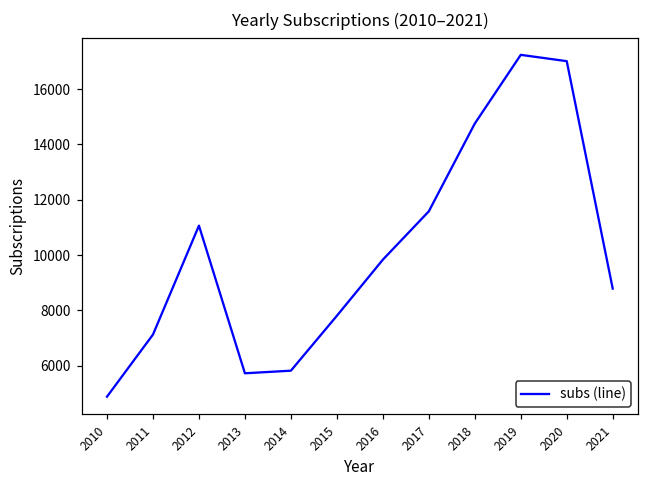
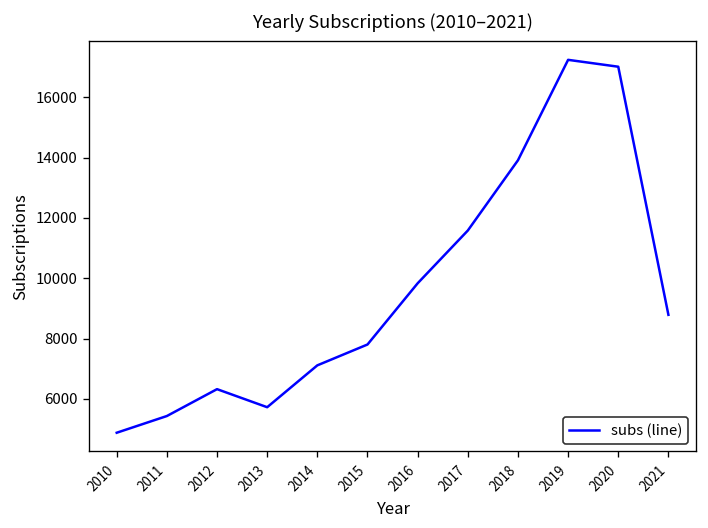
  {
    "2010": 4900,
-   "2011": 7100,
-   "2012": 11100,
+   "2011": 5400,
+   "2012": 6300,
    "2013": 5700,
-   "2014": 5800,
+   "2014": 7100,
    "2015": 7800,
    "2016": 9800,
    "2017": 11600,
-   "2018": 14800,
+   "2018": 13900,
    "2019": 17200,
    "2020": 17000,
    "2021": 8800
  }
